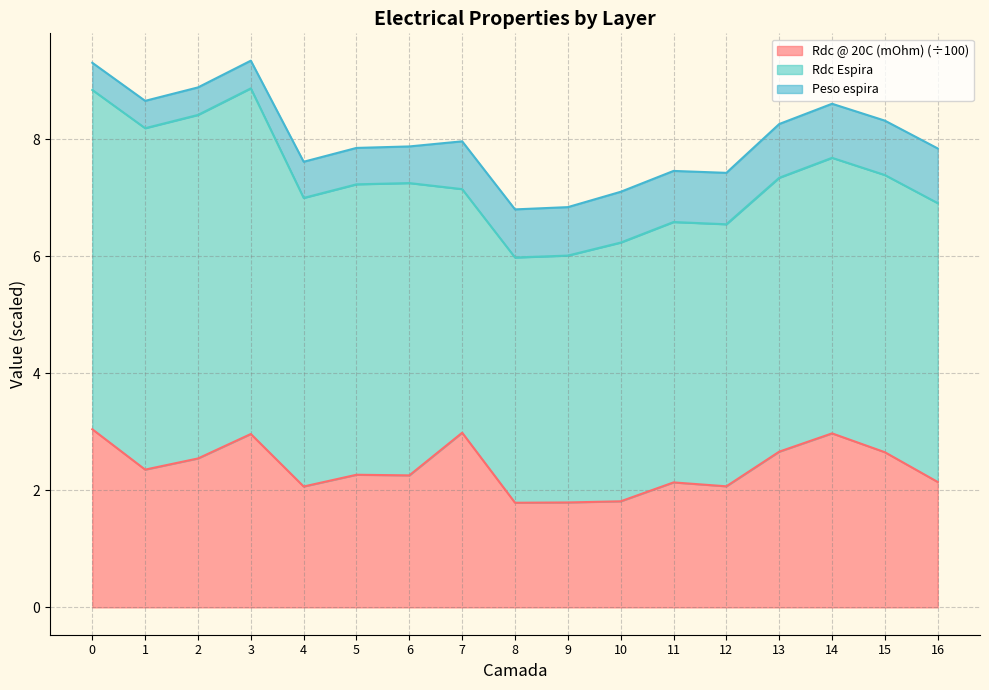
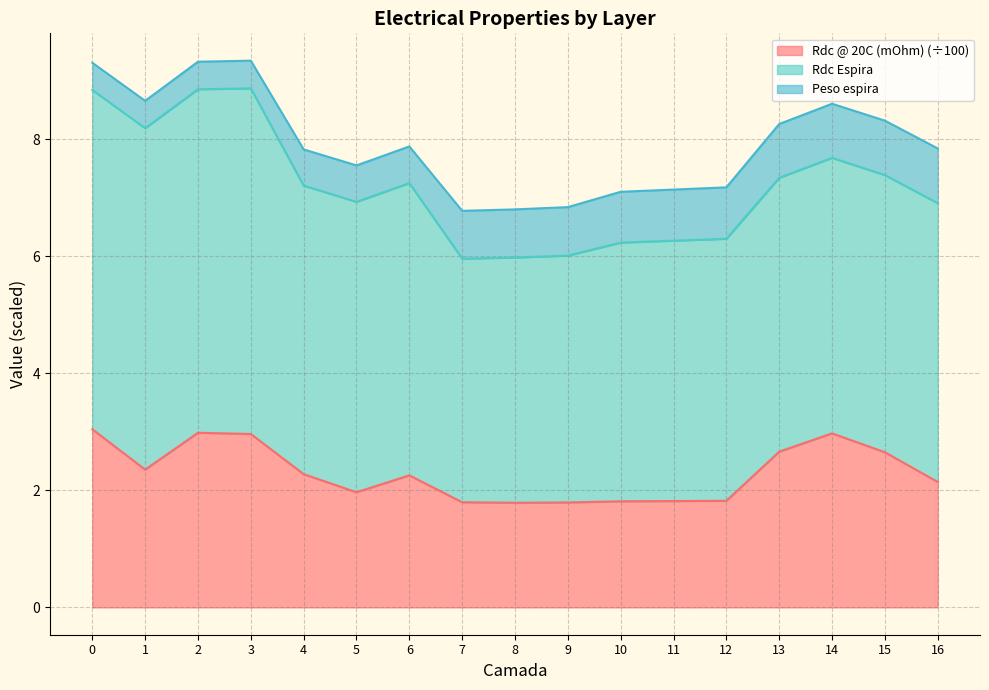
  {
    "Rdc @ 20C (mOhm) (÷100)": {
      "0": 3.0,
      "1": 2.4,
-     "2": 2.5,
+     "2": 3.0,
      "3": 3.0,
-     "4": 2.1,
-     "5": 2.3,
+     "4": 2.3,
+     "5": 2.0,
      "6": 2.3,
-     "7": 3.0,
+     "7": 1.8,
      "8": 1.8,
      "9": 1.8,
      "10": 1.8,
-     "11": 2.1,
-     "12": 2.1,
+     "11": 1.8,
+     "12": 1.8,
      "13": 2.7,
      "14": 3.0,
      "15": 2.7,
      "16": 2.1
    }
  }
